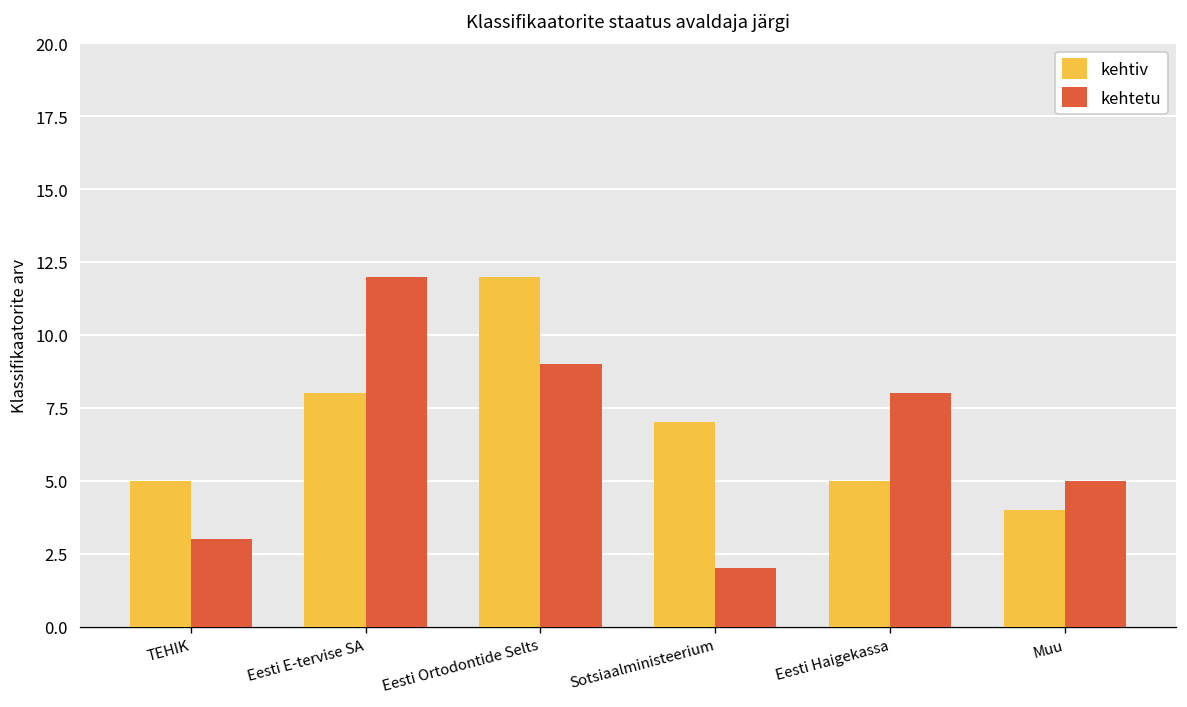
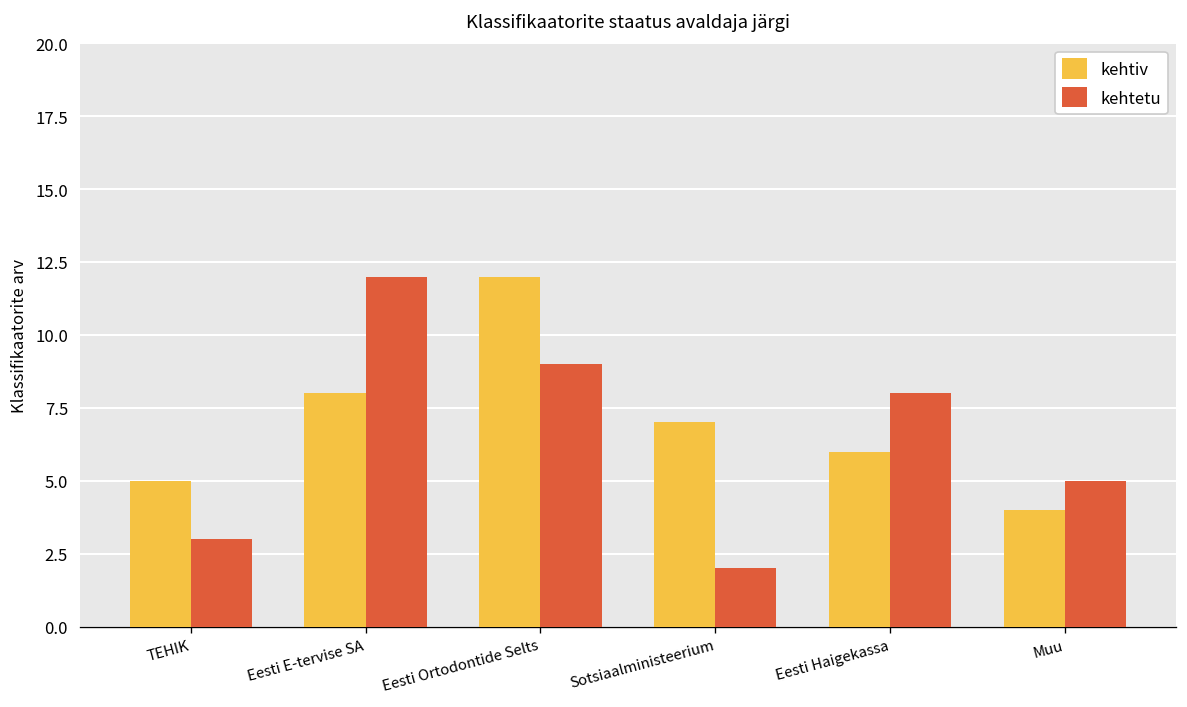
  {
    "kehtiv": {
      "TEHIK": 5,
      "Eesti E-tervise SA": 8,
      "Eesti Ortodontide Selts": 12,
      "Sotsiaalministeerium": 7,
-     "Eesti Haigekassa": 5,
+     "Eesti Haigekassa": 6,
      "Muu": 4
    },
    "kehtetu": {
      "TEHIK": 3,
      "Eesti E-tervise SA": 12,
      "Eesti Ortodontide Selts": 9,
      "Sotsiaalministeerium": 2,
      "Eesti Haigekassa": 8,
      "Muu": 5
    }
  }
